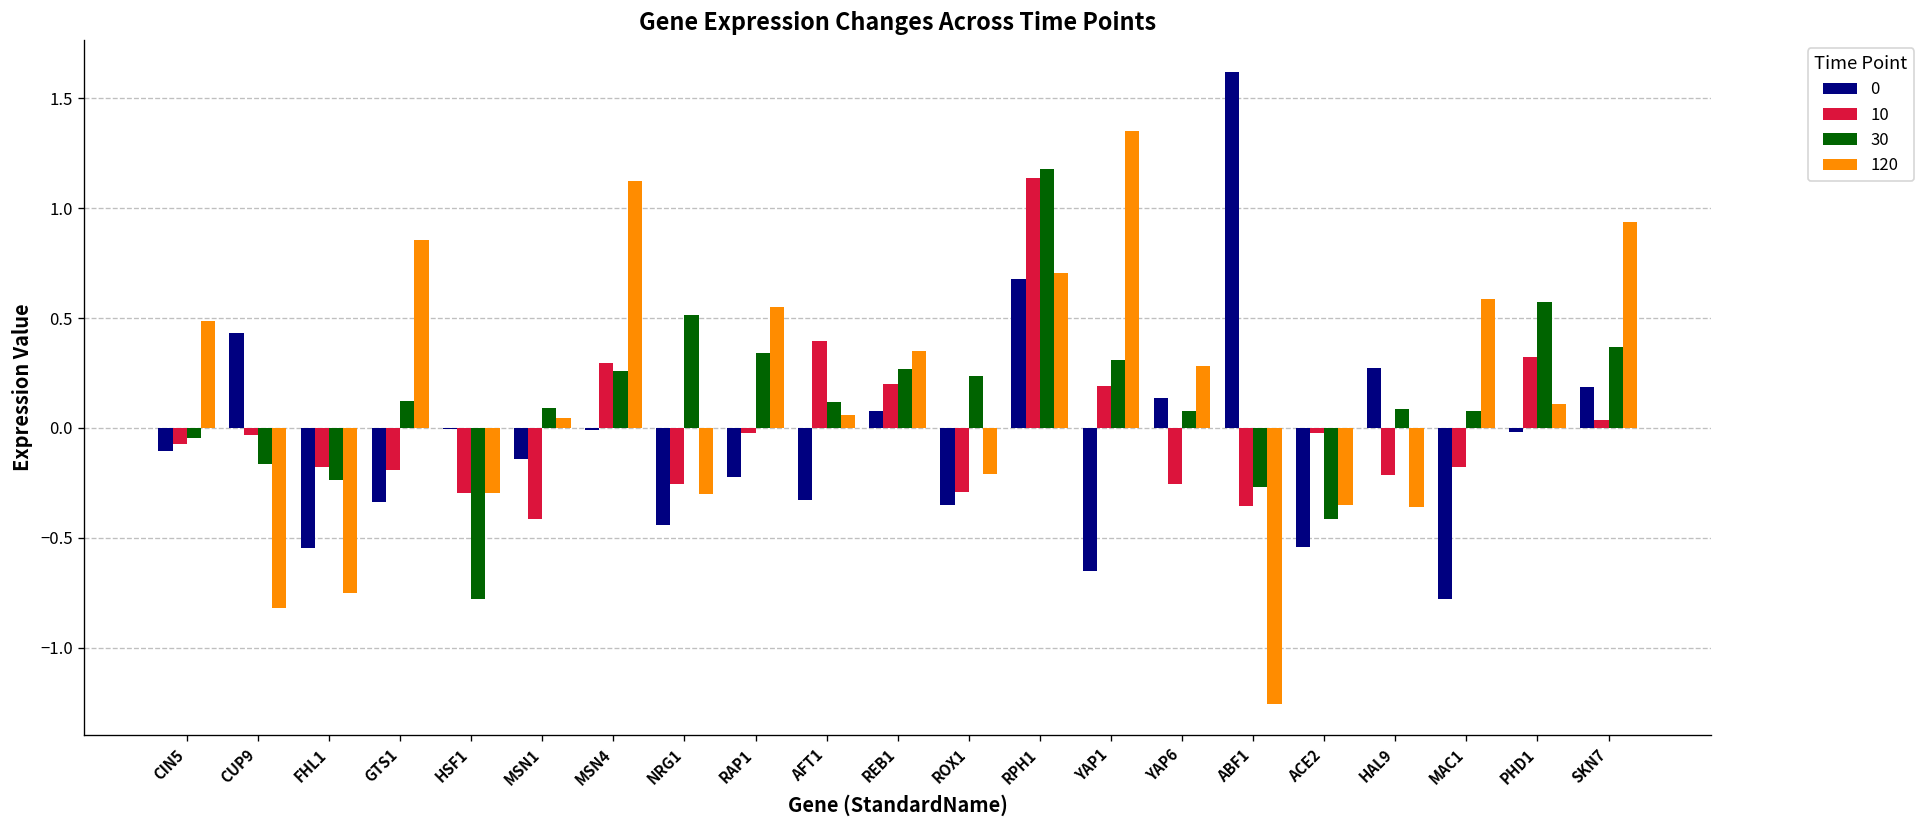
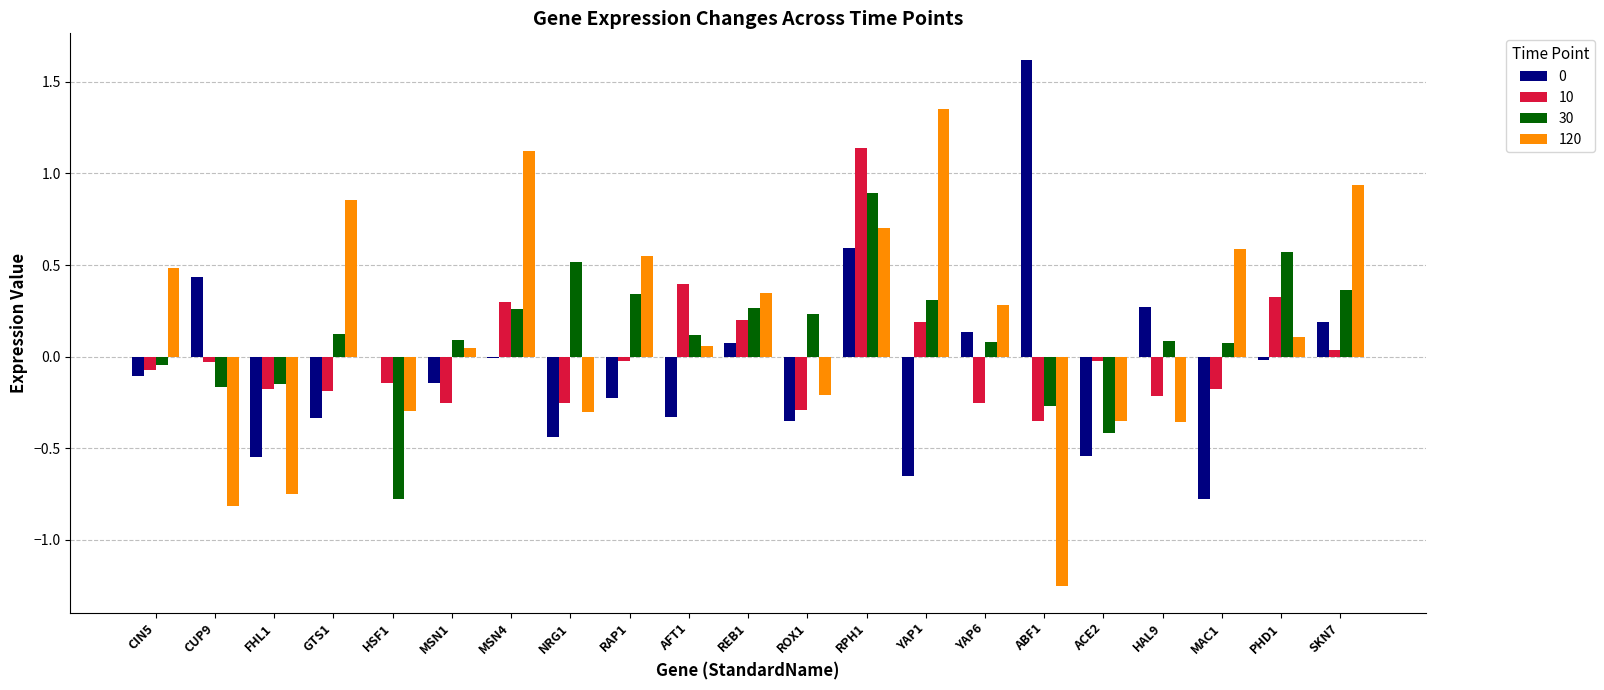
  {
    "0": {
      "CIN5": -0.11,
      "CUP9": 0.43,
      "FHL1": -0.55,
      "GTS1": -0.34,
      "MSN1": -0.14,
      "NRG1": -0.44,
      "RAP1": -0.22,
      "AFT1": -0.33,
      "REB1": 0.08,
      "ROX1": -0.35,
-     "RPH1": 0.68,
+     "RPH1": 0.59,
      "YAP1": -0.65,
      "YAP6": 0.13,
      "ABF1": 1.62,
      "ACE2": -0.54,
      "HAL9": 0.27,
      "MAC1": -0.78,
      "PHD1": -0.02,
      "SKN7": 0.19
    },
    "10": {
      "CIN5": -0.07,
      "CUP9": -0.03,
      "FHL1": -0.18,
      "GTS1": -0.19,
-     "HSF1": -0.30,
-     "MSN1": -0.41,
+     "HSF1": -0.15,
+     "MSN1": -0.25,
      "MSN4": 0.30,
      "NRG1": -0.26,
      "RAP1": -0.02,
      "AFT1": 0.40,
      "REB1": 0.20,
      "ROX1": -0.29,
      "RPH1": 1.14,
      "YAP1": 0.19,
      "YAP6": -0.25,
      "ABF1": -0.35,
      "ACE2": -0.02,
      "HAL9": -0.22,
      "MAC1": -0.18,
      "PHD1": 0.32,
      "SKN7": 0.04
    },
    "30": {
      "CIN5": -0.05,
      "CUP9": -0.16,
-     "FHL1": -0.24,
+     "FHL1": -0.15,
      "GTS1": 0.12,
      "HSF1": -0.78,
      "MSN1": 0.09,
      "MSN4": 0.26,
      "NRG1": 0.52,
      "RAP1": 0.34,
      "AFT1": 0.12,
      "REB1": 0.27,
      "ROX1": 0.23,
-     "RPH1": 1.18,
+     "RPH1": 0.90,
      "YAP1": 0.31,
      "YAP6": 0.08,
      "ABF1": -0.27,
      "ACE2": -0.42,
      "HAL9": 0.09,
      "MAC1": 0.08,
      "PHD1": 0.57,
      "SKN7": 0.37
    },
    "120": {
      "CIN5": 0.48,
      "CUP9": -0.82,
      "FHL1": -0.75,
      "GTS1": 0.86,
      "HSF1": -0.30,
      "MSN1": 0.05,
      "MSN4": 1.12,
      "NRG1": -0.30,
      "RAP1": 0.55,
      "AFT1": 0.06,
      "REB1": 0.35,
      "ROX1": -0.21,
      "RPH1": 0.70,
      "YAP1": 1.35,
      "YAP6": 0.28,
      "ABF1": -1.25,
      "ACE2": -0.35,
      "HAL9": -0.36,
      "MAC1": 0.58,
      "PHD1": 0.11,
      "SKN7": 0.94
    }
  }
